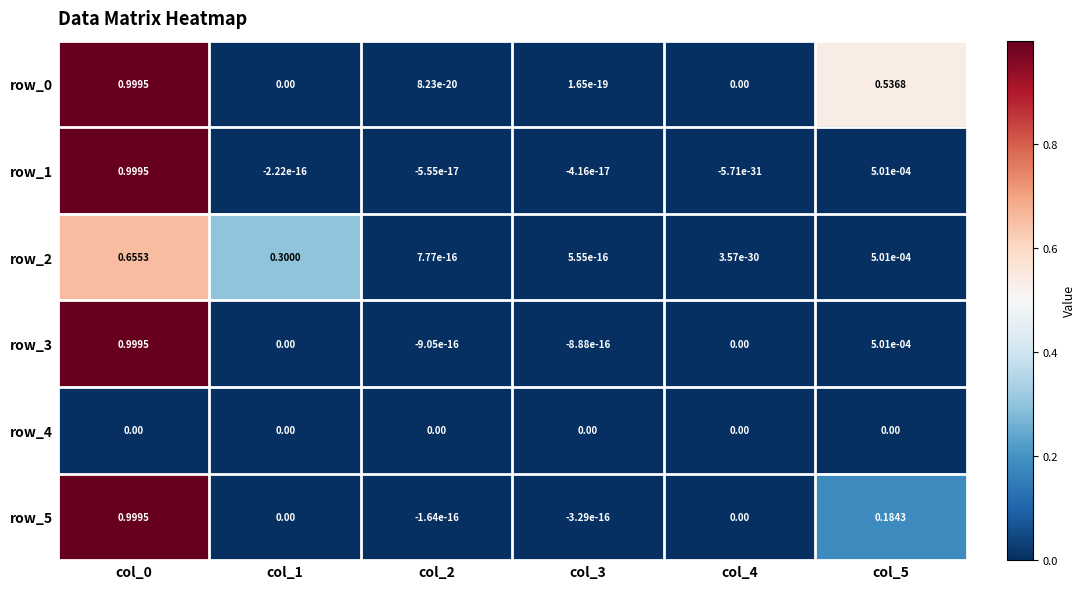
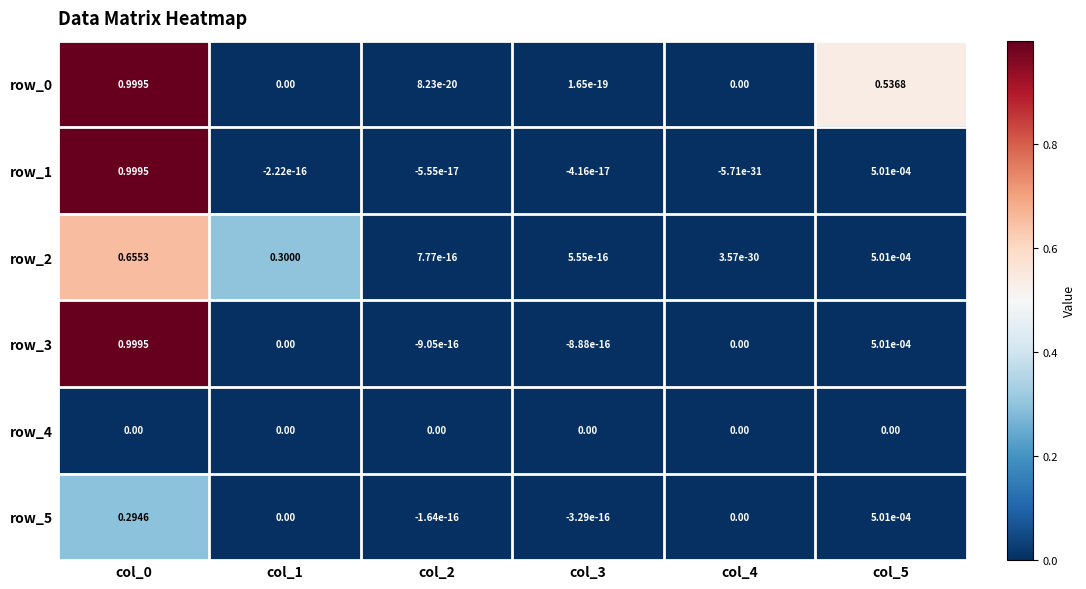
  {
    "row_0": {
      "col_0": "0.9995",
      "col_1": "0.00",
      "col_2": "8.23e-20",
      "col_3": "1.65e-19",
      "col_4": "0.00",
      "col_5": "0.5368"
    },
    "row_1": {
      "col_0": "0.9995",
      "col_1": "-2.22e-16",
      "col_2": "-5.55e-17",
      "col_3": "-4.16e-17",
      "col_4": "-5.71e-31",
      "col_5": "5.01e-04"
    },
    "row_2": {
      "col_0": "0.6553",
      "col_1": "0.3000",
      "col_2": "7.77e-16",
      "col_3": "5.55e-16",
      "col_4": "3.57e-30",
      "col_5": "5.01e-04"
    },
    "row_3": {
      "col_0": "0.9995",
      "col_1": "0.00",
      "col_2": "-9.05e-16",
      "col_3": "-8.88e-16",
      "col_4": "0.00",
      "col_5": "5.01e-04"
    },
    "row_4": {
      "col_0": "0.00",
      "col_1": "0.00",
      "col_2": "0.00",
      "col_3": "0.00",
      "col_4": "0.00",
      "col_5": "0.00"
    },
    "row_5": {
-     "col_0": "0.9995",
+     "col_0": "0.2946",
      "col_1": "0.00",
      "col_2": "-1.64e-16",
      "col_3": "-3.29e-16",
      "col_4": "0.00",
-     "col_5": "0.1843"
+     "col_5": "5.01e-04"
    }
  }
